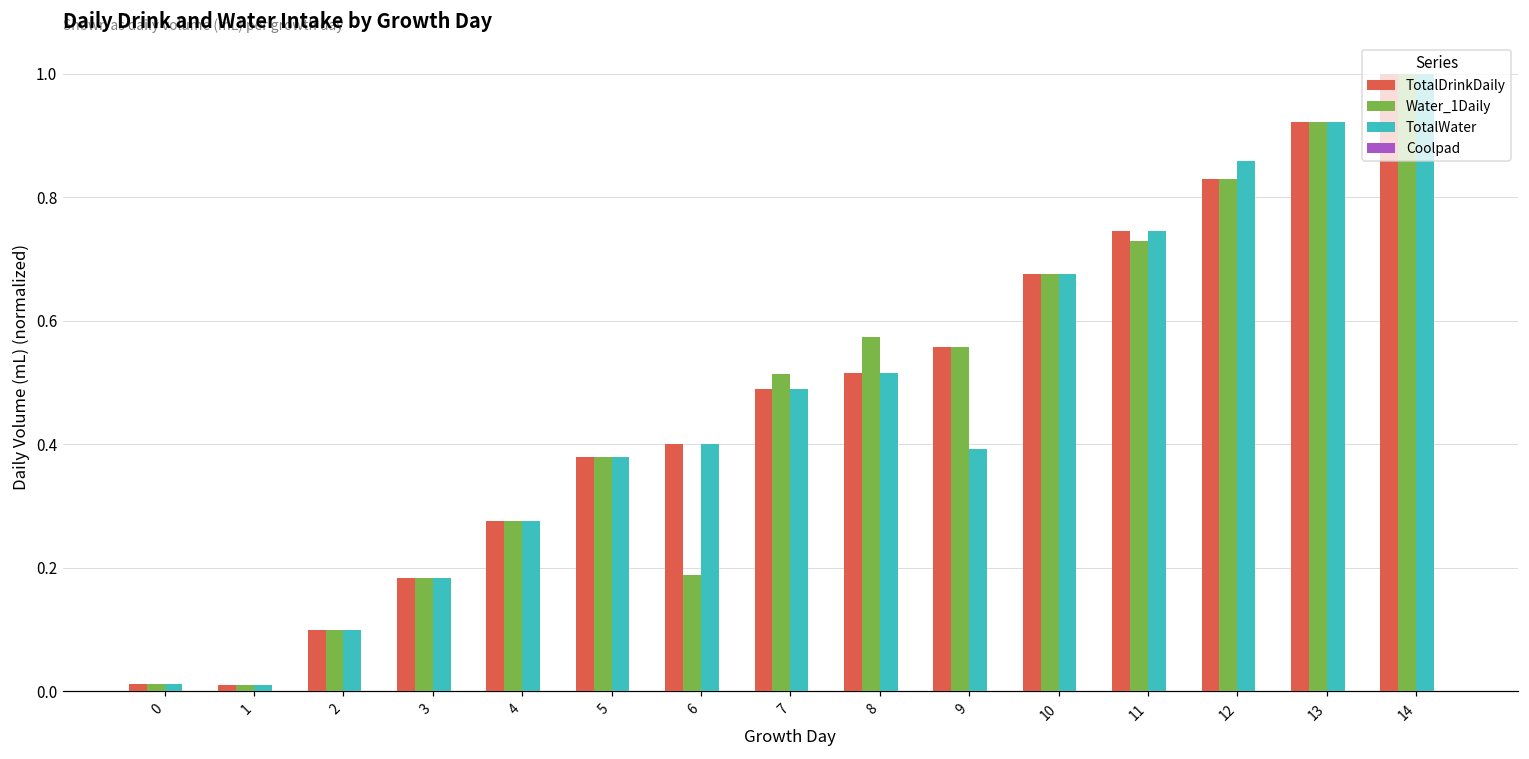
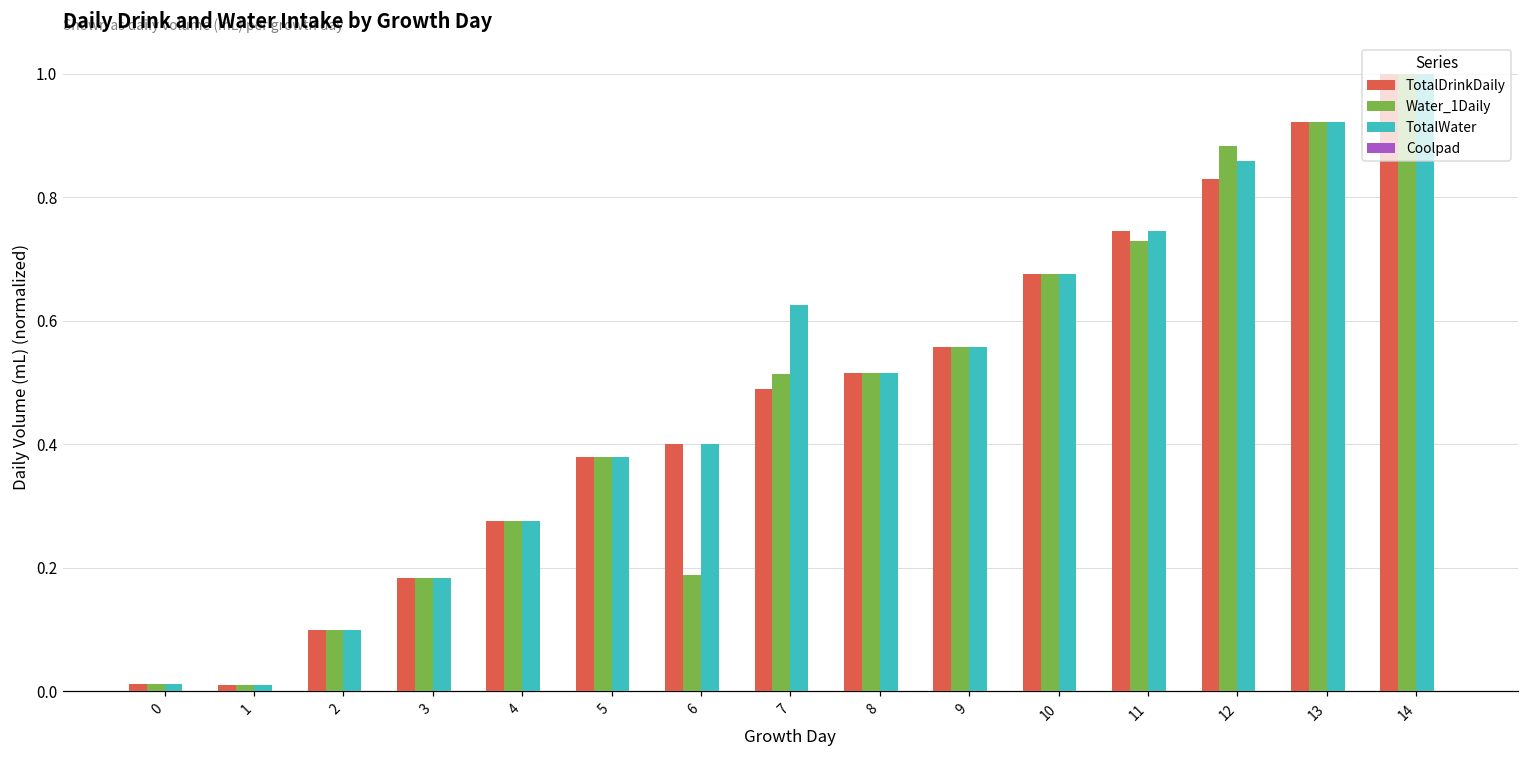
  {
    "TotalDrinkDaily": {
      "0": 0.01,
      "1": 0.01,
      "2": 0.10,
      "3": 0.18,
      "4": 0.28,
      "5": 0.38,
      "6": 0.40,
      "7": 0.49,
      "8": 0.52,
      "9": 0.56,
      "10": 0.68,
      "11": 0.75,
      "12": 0.83,
      "13": 0.92
    },
    "Water_1Daily": {
      "0": 0.01,
      "1": 0.01,
      "2": 0.10,
      "3": 0.18,
      "4": 0.28,
      "5": 0.38,
      "6": 0.19,
      "7": 0.51,
-     "8": 0.57,
+     "8": 0.52,
      "9": 0.56,
      "10": 0.68,
      "11": 0.73,
-     "12": 0.83,
+     "12": 0.88,
      "13": 0.92
    },
    "TotalWater": {
      "0": 0.01,
      "1": 0.01,
      "2": 0.10,
      "3": 0.18,
      "4": 0.28,
      "5": 0.38,
      "6": 0.40,
-     "7": 0.49,
+     "7": 0.63,
      "8": 0.52,
-     "9": 0.39,
+     "9": 0.56,
      "10": 0.68,
      "11": 0.75,
      "12": 0.86,
      "13": 0.92
    },
    "Coolpad": {
      "0": 0.00,
      "1": 0.00,
      "2": 0.00,
      "3": 0.00,
      "4": 0.00,
      "5": 0.00,
      "6": 0.00,
      "7": 0.00,
      "8": 0.00,
      "9": 0.00,
      "10": 0.00,
      "11": 0.00,
      "12": 0.00,
      "13": 0.00,
      "14": 0.00
    }
  }
